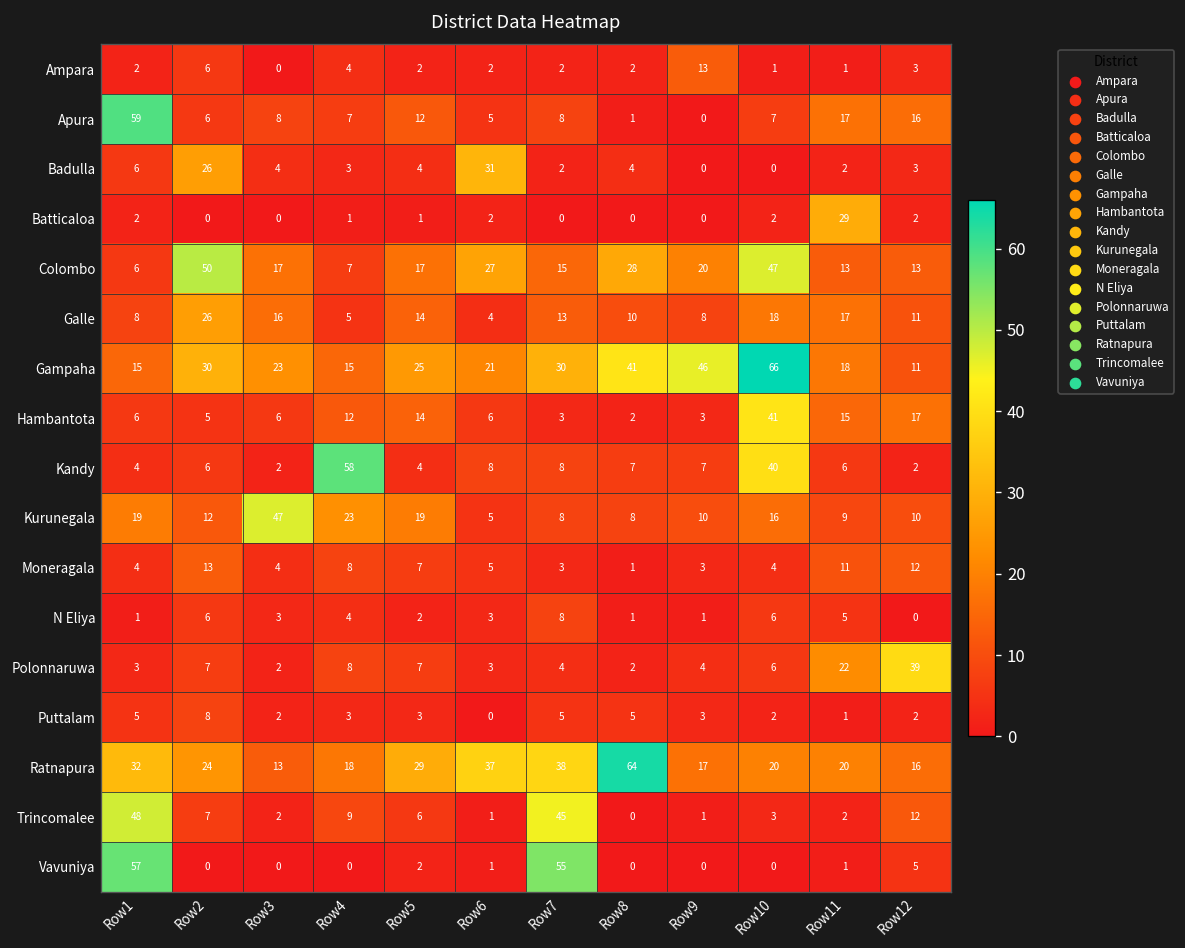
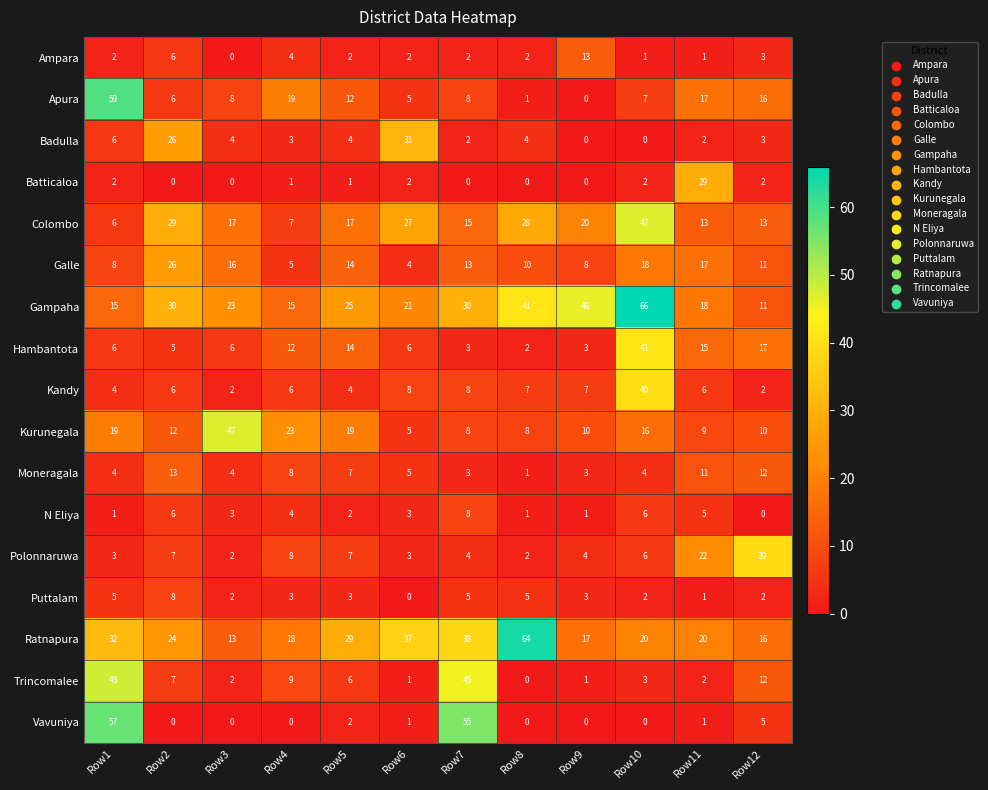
  {
    "Apura": {
      "Row1": 59,
      "Row2": 6,
      "Row3": 8,
-     "Row4": 7,
+     "Row4": 19,
      "Row5": 12,
      "Row6": 5,
      "Row7": 8,
      "Row8": 1,
      "Row9": 0,
      "Row10": 7,
      "Row11": 17,
      "Row12": 16
    },
    "Colombo": {
      "Row1": 6,
-     "Row2": 50,
+     "Row2": 29,
      "Row3": 17,
      "Row4": 7,
      "Row5": 17,
      "Row6": 27,
      "Row7": 15,
      "Row8": 28,
      "Row9": 20,
      "Row10": 47,
      "Row11": 13,
      "Row12": 13
    },
    "Kandy": {
      "Row1": 4,
      "Row2": 6,
      "Row3": 2,
-     "Row4": 58,
+     "Row4": 6,
      "Row5": 4,
      "Row6": 8,
      "Row7": 8,
      "Row8": 7,
      "Row9": 7,
      "Row10": 40,
      "Row11": 6,
      "Row12": 2
    }
  }
